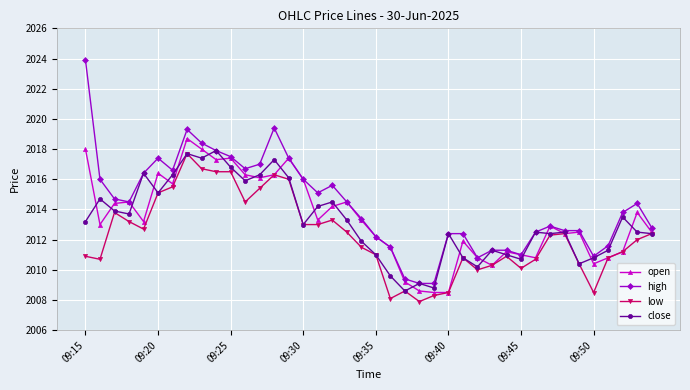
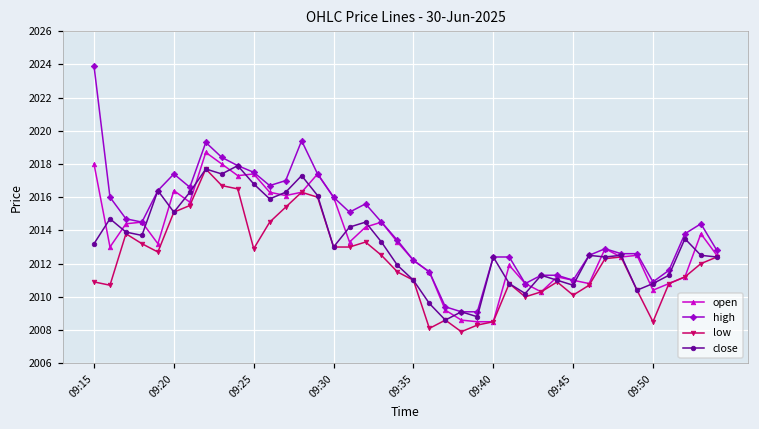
  {
    "low": {
      "09:15": 2010.9,
-     "09:25": 2016.5,
+     "09:25": 2012.9,
      "09:45": 2010.1,
      "09:50": 2008.5
    },
    "close": {
      "09:15": 2013.2,
      "09:25": 2016.8,
      "09:45": 2010.7
    }
  }
